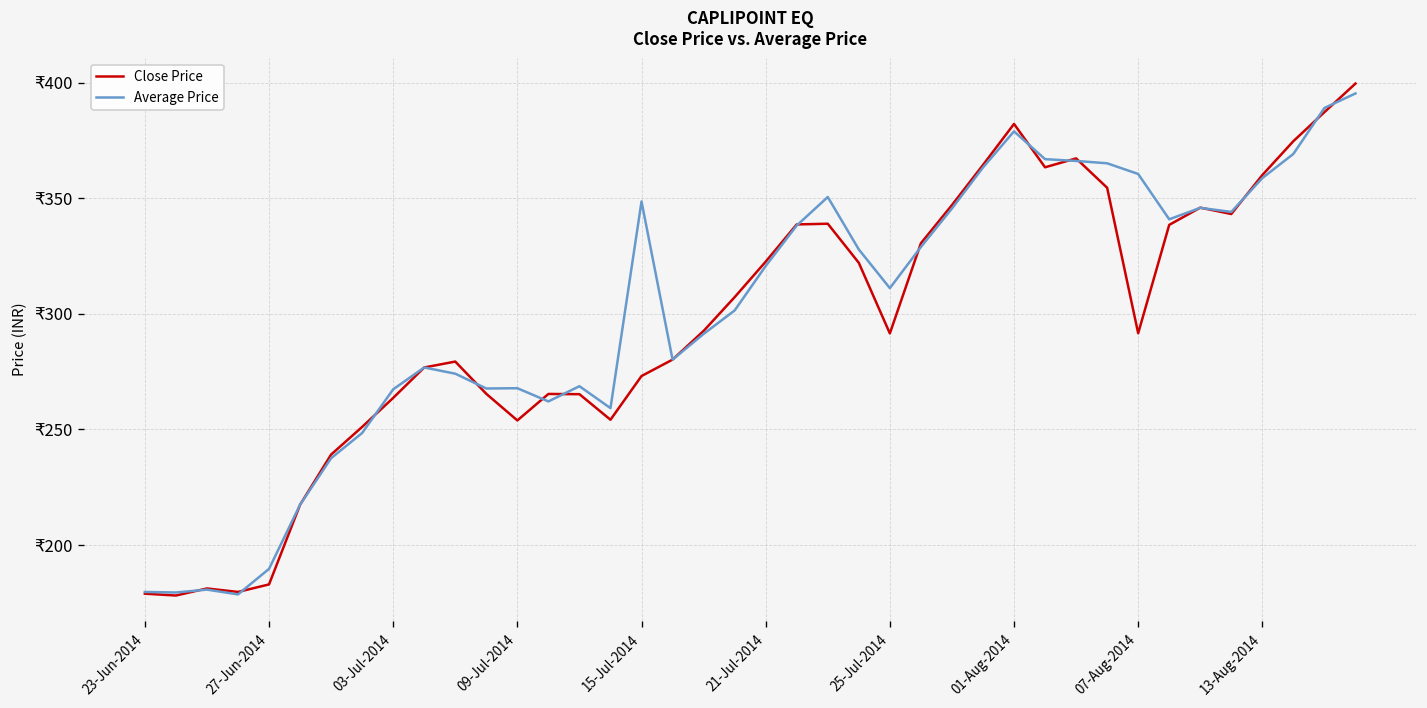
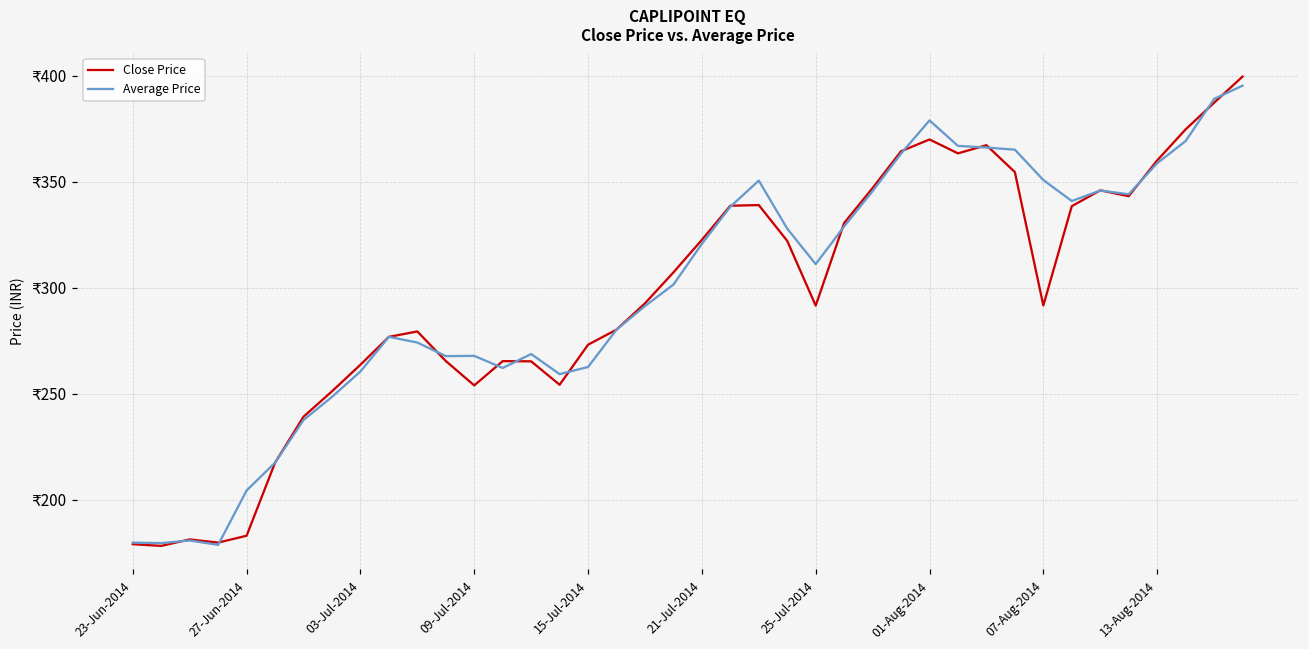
  {
    "Close Price": {
      "27-Jun-2014": "₹183",
      "03-Jul-2014": "₹264",
      "09-Jul-2014": "₹254",
      "15-Jul-2014": "₹273",
      "21-Jul-2014": "₹323",
      "25-Jul-2014": "₹292",
-     "01-Aug-2014": "₹382",
+     "01-Aug-2014": "₹370",
      "07-Aug-2014": "₹292"
    },
    "Average Price": {
-     "27-Jun-2014": "₹190",
-     "03-Jul-2014": "₹267",
+     "27-Jun-2014": "₹204",
+     "03-Jul-2014": "₹260",
      "09-Jul-2014": "₹268",
-     "15-Jul-2014": "₹349",
+     "15-Jul-2014": "₹263",
      "21-Jul-2014": "₹321",
      "25-Jul-2014": "₹311",
      "01-Aug-2014": "₹379",
-     "07-Aug-2014": "₹360"
+     "07-Aug-2014": "₹351"
    }
  }
